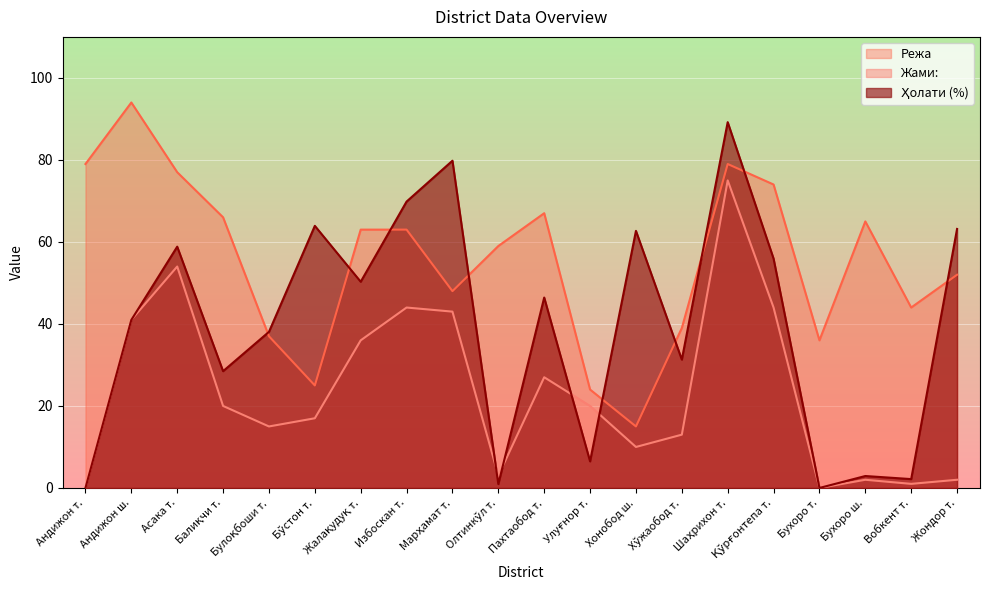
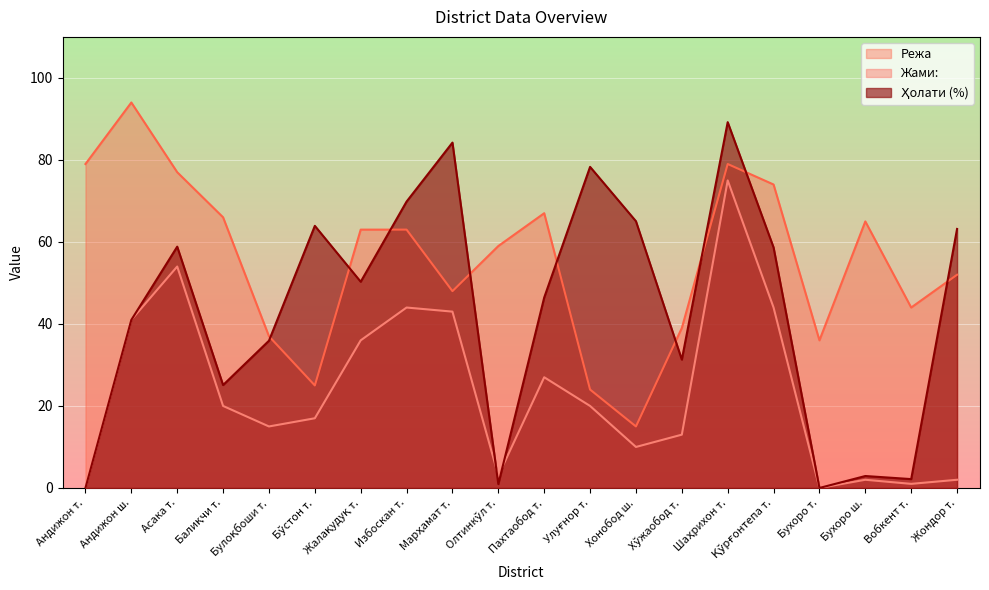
  {
    "Ҳолати (%)": {
      "Асака т.": 59,
-     "Балиқчи т.": 28,
-     "Булоқбоши т.": 38,
+     "Балиқчи т.": 25,
+     "Булоқбоши т.": 36,
      "Бўстон т.": 64,
      "Жалақудуқ т.": 50,
      "Избоскан т.": 70,
-     "Марҳамат т.": 80,
+     "Марҳамат т.": 84,
      "Олтинкўл т.": 1,
      "Пахтаобод т.": 46,
-     "Улуғнор т.": 6,
-     "Хонобод ш.": 63,
+     "Улуғнор т.": 78,
+     "Хонобод ш.": 65,
      "Хўжаобод т.": 31,
      "Шаҳрихон т.": 89,
-     "Қўрғонтепа т.": 56,
+     "Қўрғонтепа т.": 59,
      "Бухоро ш.": 3,
      "Вобкент т.": 2,
      "Жондор т.": 63
    }
  }
